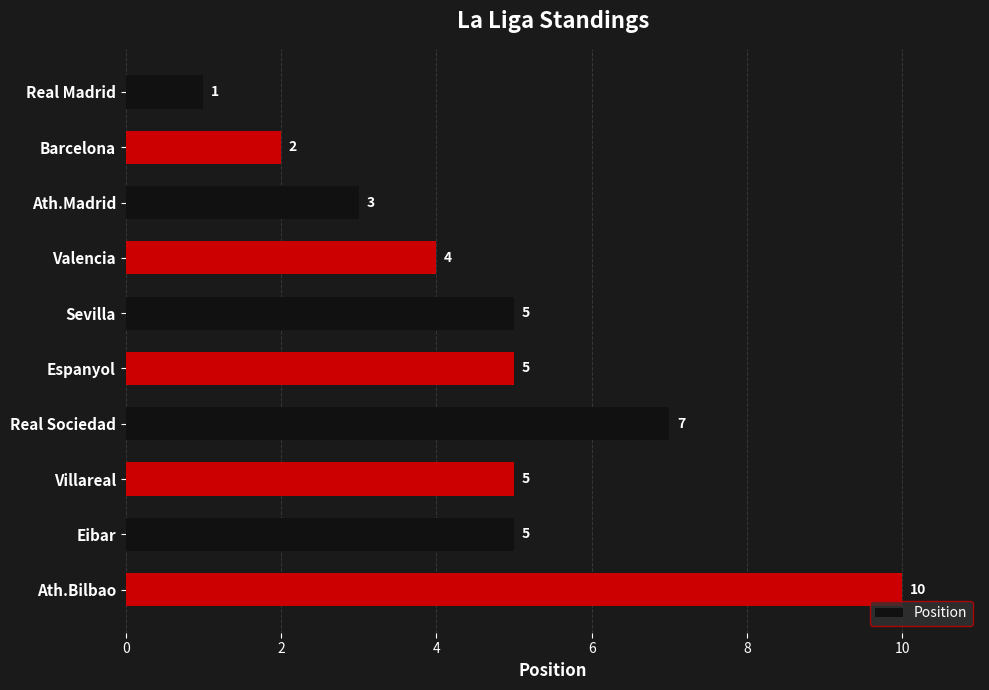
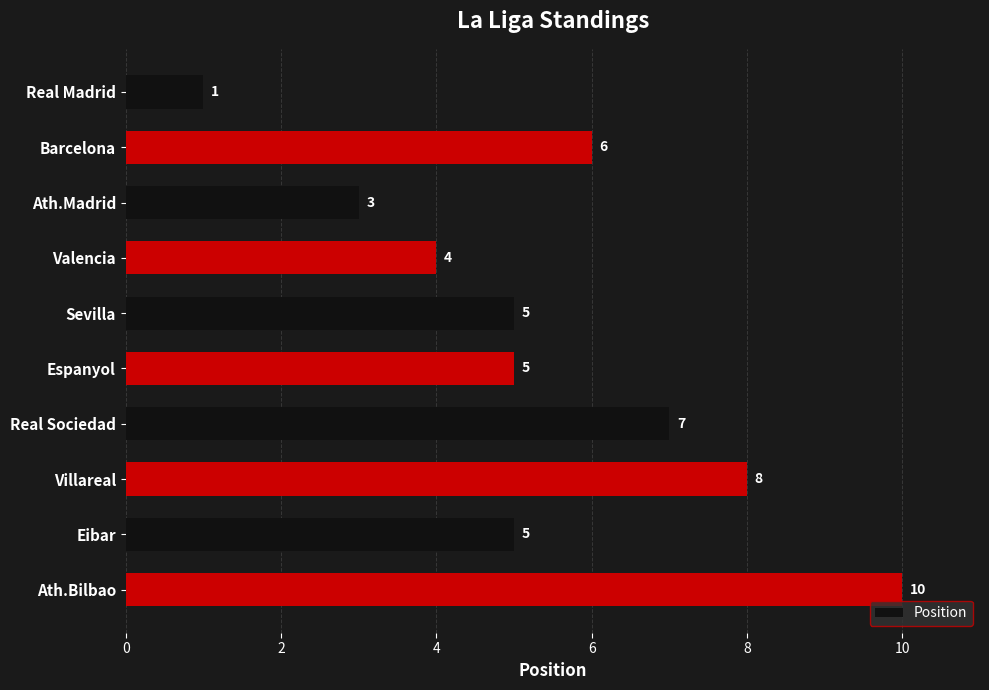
  {
    "Real Madrid": 1,
-   "Barcelona": 2,
+   "Barcelona": 6,
    "Ath.Madrid": 3,
    "Valencia": 4,
    "Sevilla": 5,
    "Espanyol": 5,
    "Real Sociedad": 7,
-   "Villareal": 5,
+   "Villareal": 8,
    "Eibar": 5,
    "Ath.Bilbao": 10
  }
